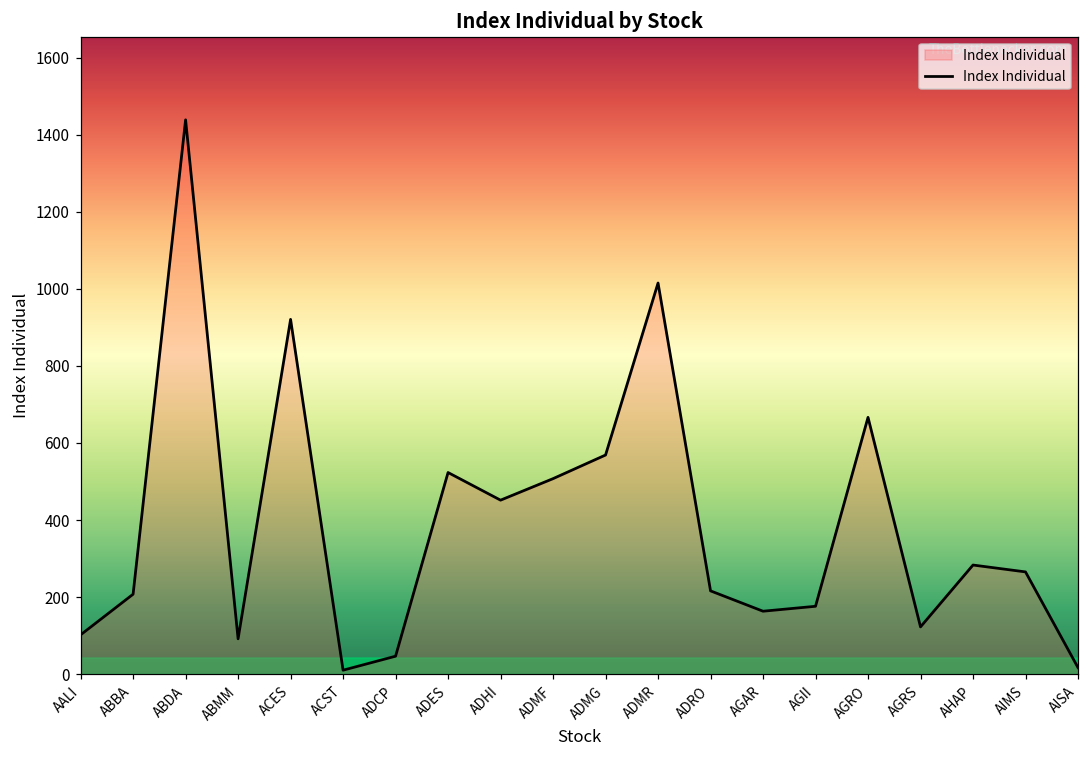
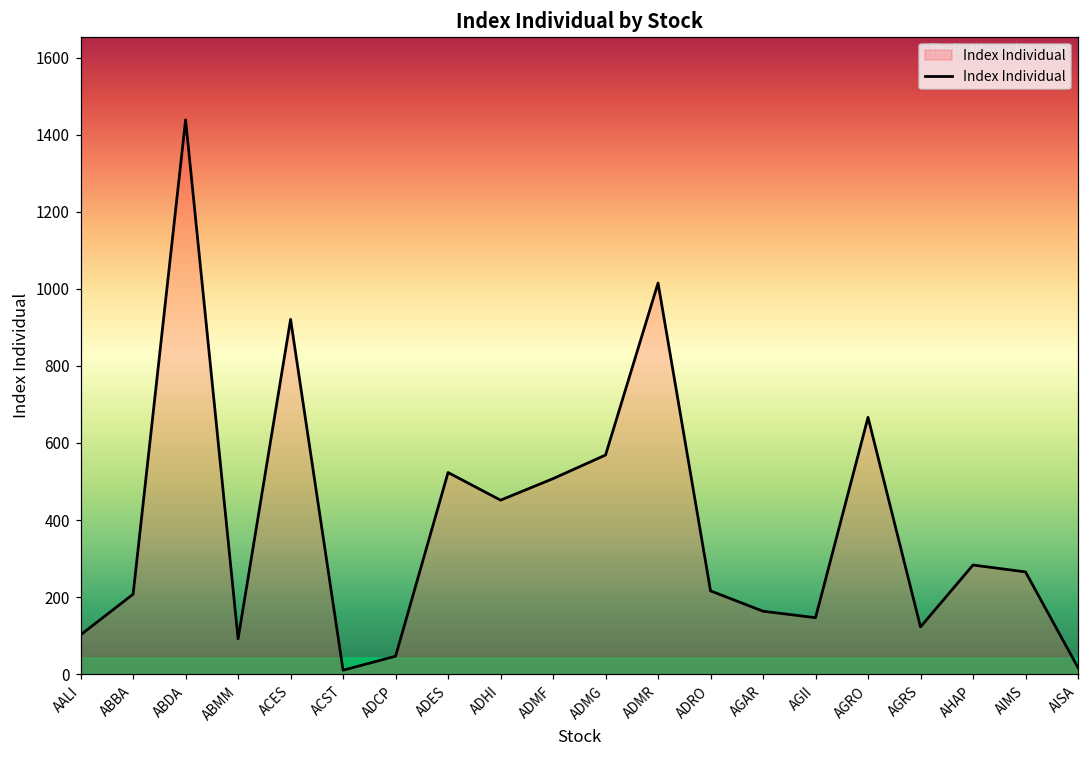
  {
    "AALI": 100,
    "ABBA": 210,
    "ABDA": 1440,
    "ABMM": 90,
    "ACES": 920,
    "ADCP": 50,
    "ADES": 520,
    "ADHI": 450,
    "ADMF": 510,
    "ADMG": 570,
    "ADMR": 1020,
    "ADRO": 220,
    "AGAR": 160,
-   "AGII": 180,
+   "AGII": 150,
    "AGRO": 670,
    "AGRS": 120,
    "AHAP": 280,
    "AIMS": 270
  }
